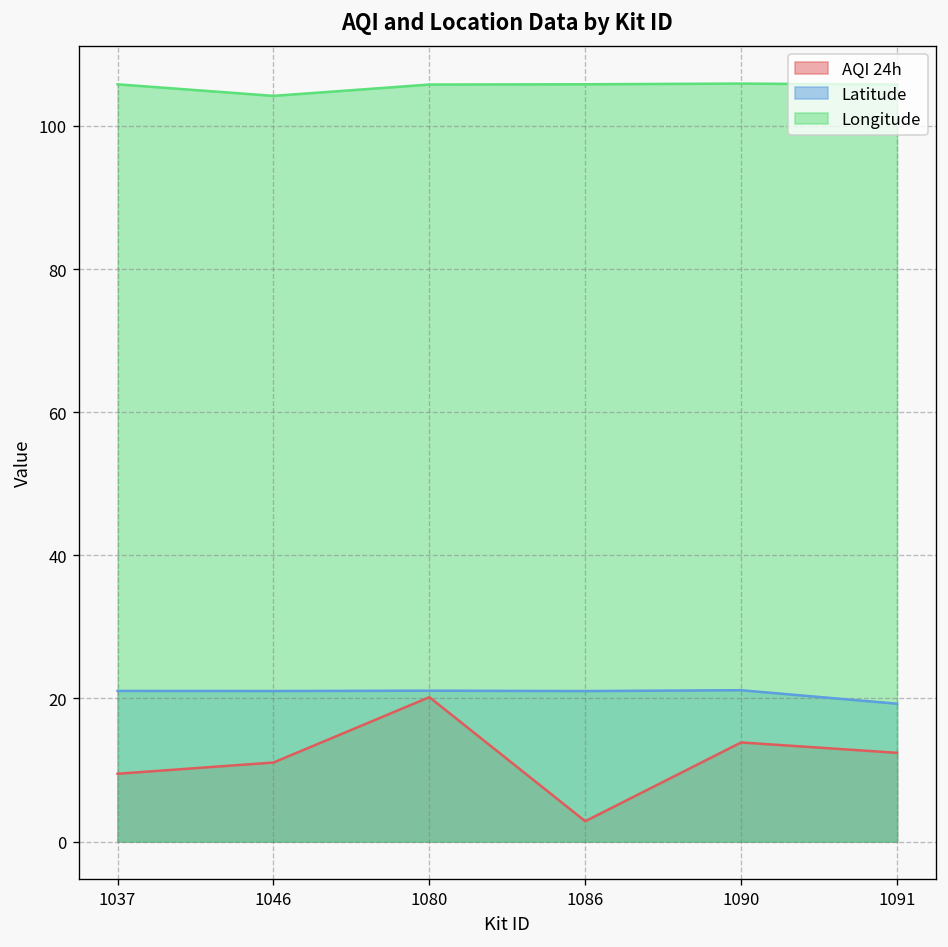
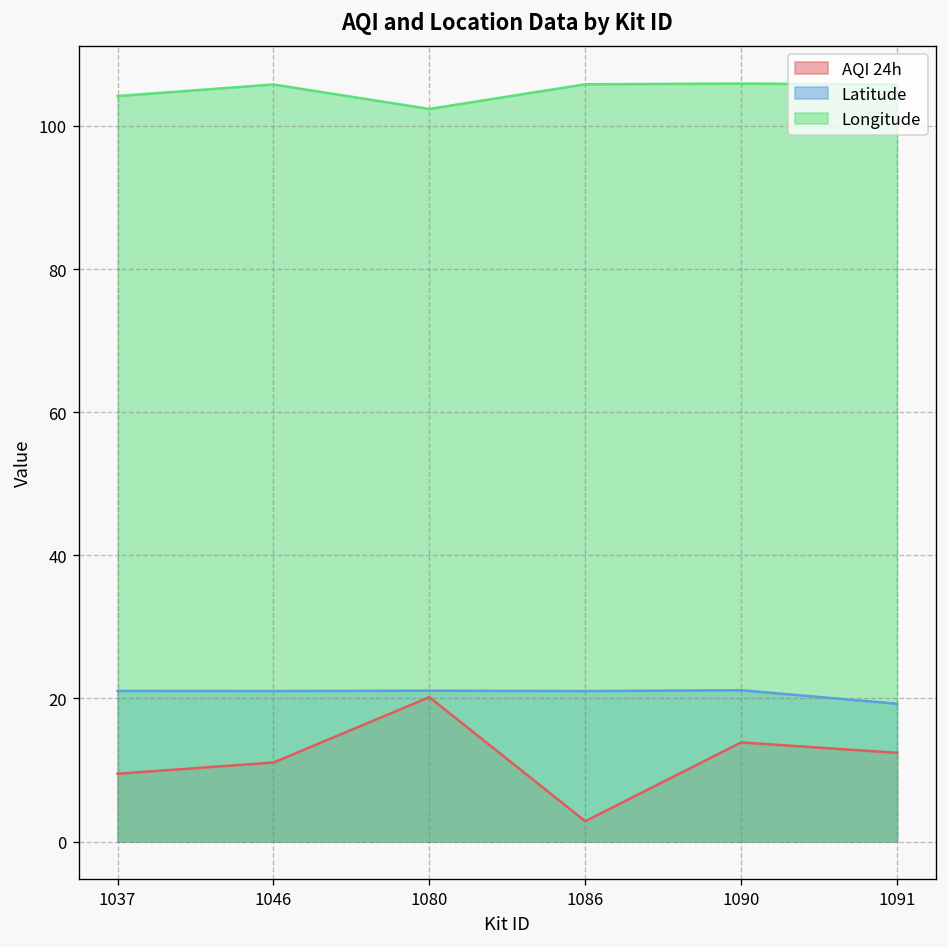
  {
    "AQI 24h": {
      "1037": 9,
      "1046": 11,
      "1080": 20,
      "1086": 3,
      "1090": 14,
      "1091": 12
    },
    "Latitude": {
      "1037": 21,
      "1046": 21,
      "1080": 21,
      "1086": 21,
      "1090": 21,
      "1091": 19
    },
    "Longitude": {
-     "1037": 106,
-     "1046": 104,
-     "1080": 106,
+     "1037": 104,
+     "1046": 106,
+     "1080": 102,
      "1086": 106,
      "1090": 106
    }
  }
